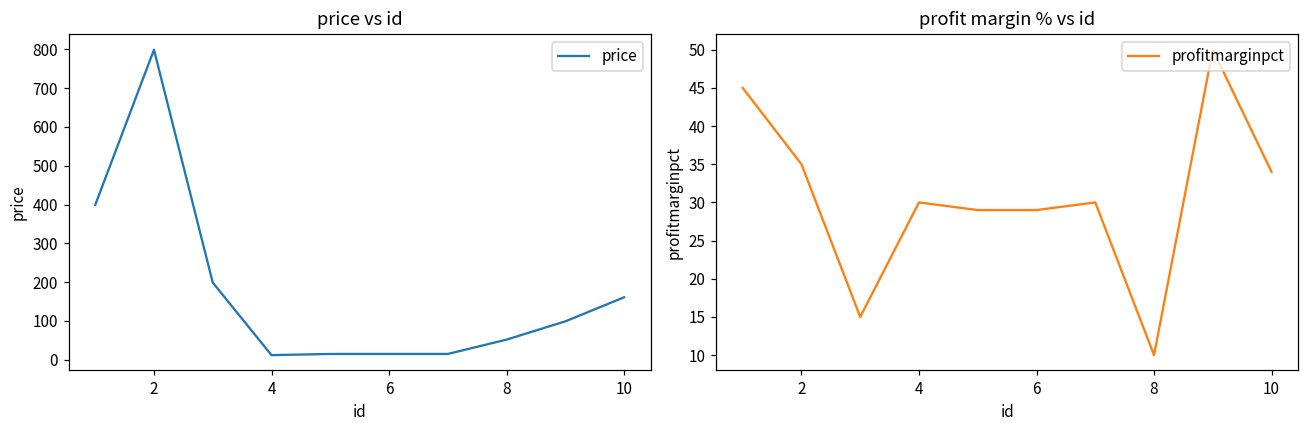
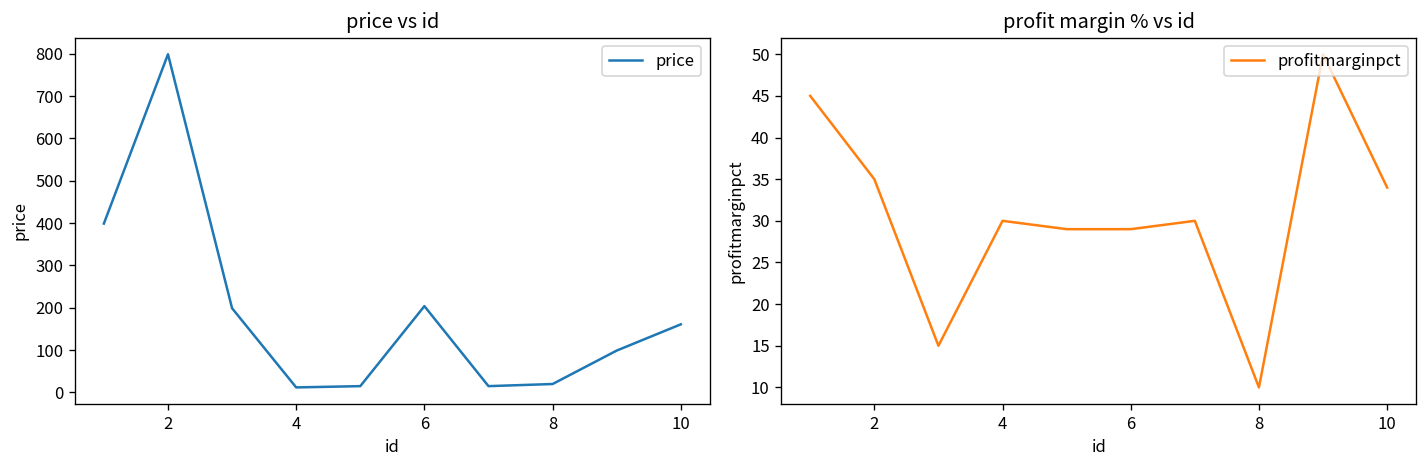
  {
    "price vs id": {
      "2": 800,
      "4": 10,
-     "6": 20,
-     "8": 50,
+     "6": 200,
+     "8": 20,
      "10": 160
    },
    "profit margin % vs id": {
      "2": 35,
      "4": 30,
      "6": 29,
      "8": 10,
      "10": 34
    }
  }
